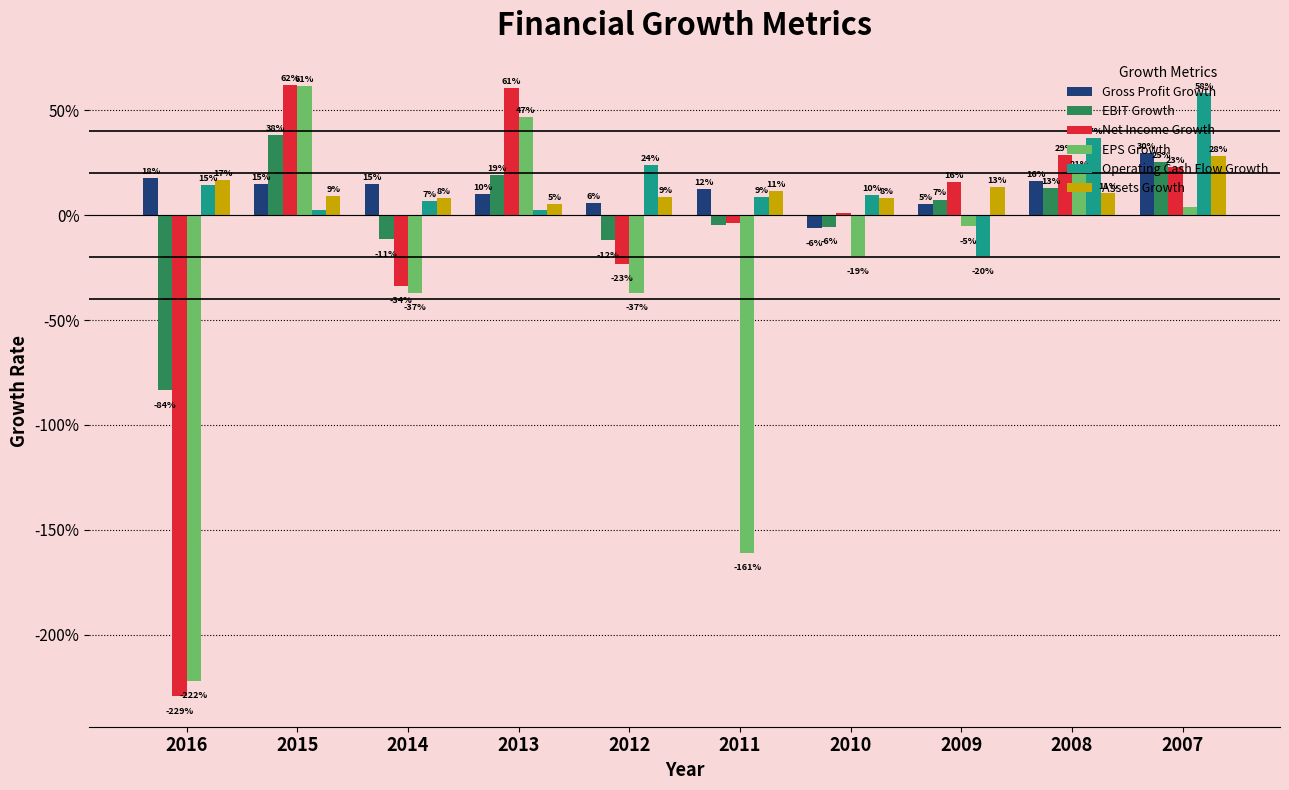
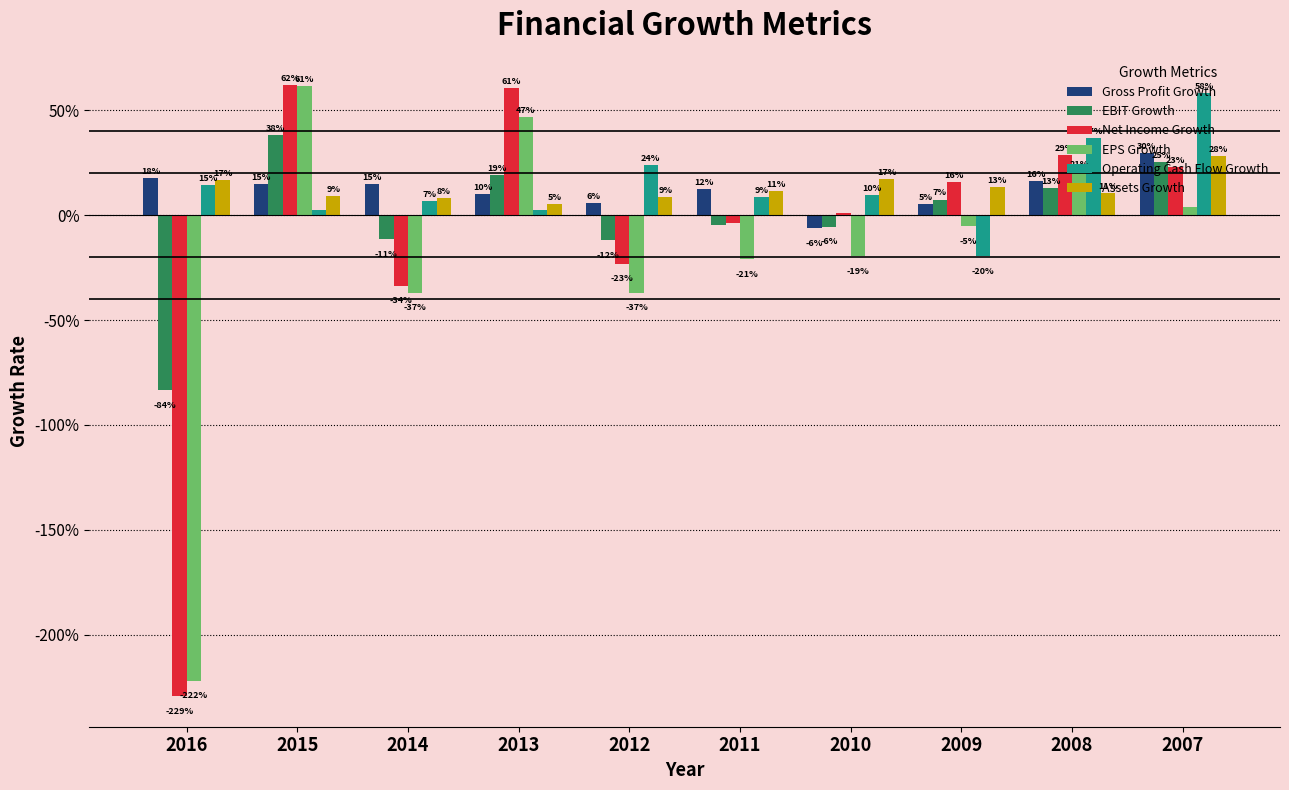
  {
    "Gross Profit Growth": {
      "2016": "18%",
      "2015": "15%",
      "2014": "15%",
      "2013": "10%",
      "2012": "6%",
      "2011": "12%",
      "2010": "-6%",
      "2009": "5%",
      "2008": "16%",
      "2007": "30%"
    },
    "Net Income Growth": {
      "2016": "-229%",
      "2014": "-34%",
      "2013": "61%",
      "2012": "-23%",
      "2009": "16%",
      "2008": "29%",
      "2007": "23%"
    },
    "EPS Growth": {
      "2016": "-222%",
      "2014": "-37%",
      "2013": "47%",
      "2012": "-37%",
-     "2011": "-161%",
+     "2011": "-21%",
      "2010": "-19%",
      "2009": "-5%",
      "2008": "21%"
    },
    "Assets Growth": {
      "2016": "17%",
      "2015": "9%",
      "2014": "8%",
      "2013": "5%",
      "2012": "9%",
      "2011": "11%",
-     "2010": "8%",
+     "2010": "17%",
      "2009": "13%",
      "2008": "11%",
      "2007": "28%"
    }
  }
